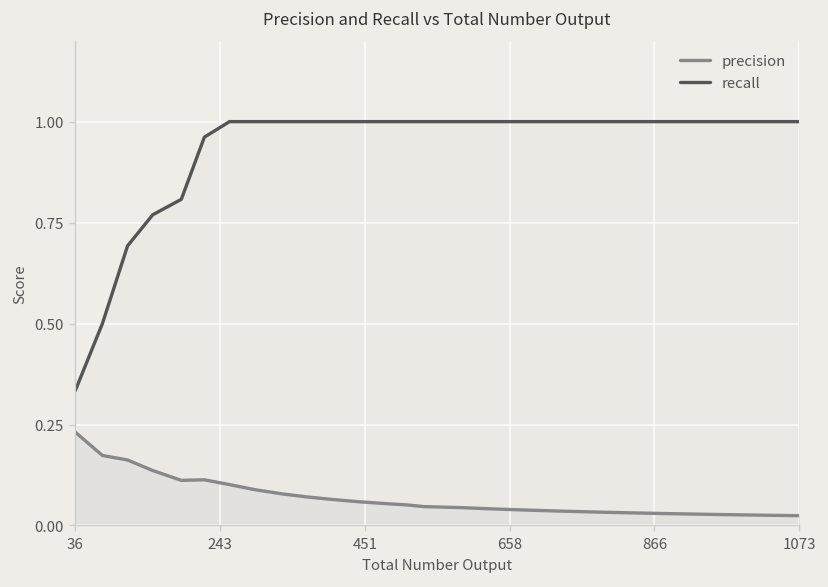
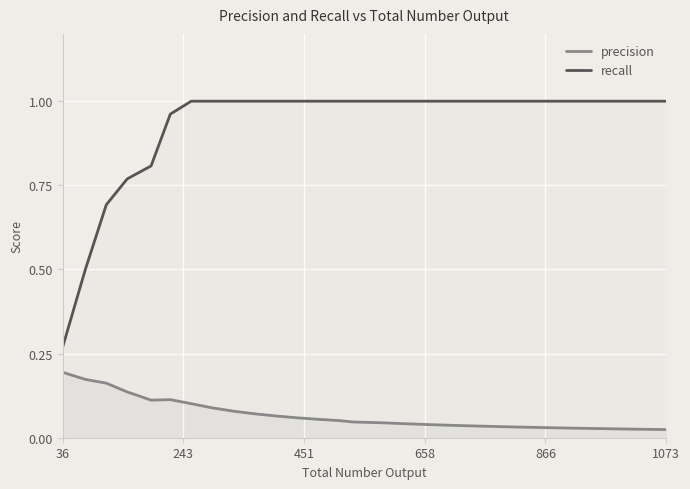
  {
    "precision": {
-     "36": 0.23,
+     "36": 0.19,
      "1073": 0.02
    },
    "recall": {
-     "36": 0.33,
+     "36": 0.27,
      "1073": 1.00
    }
  }
